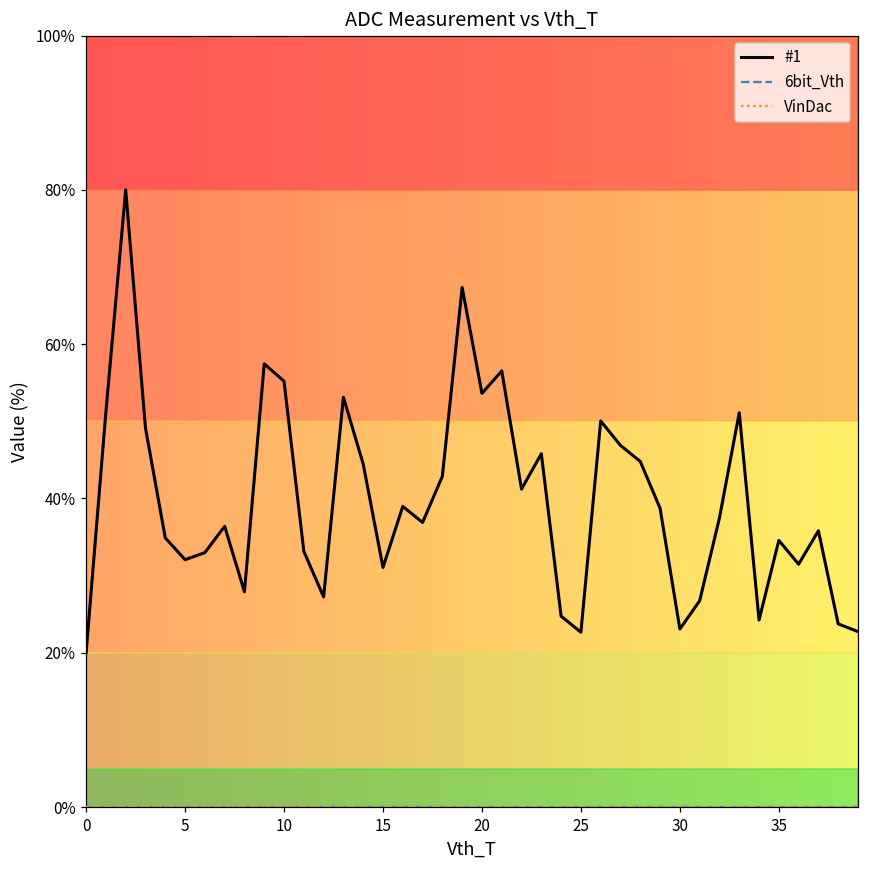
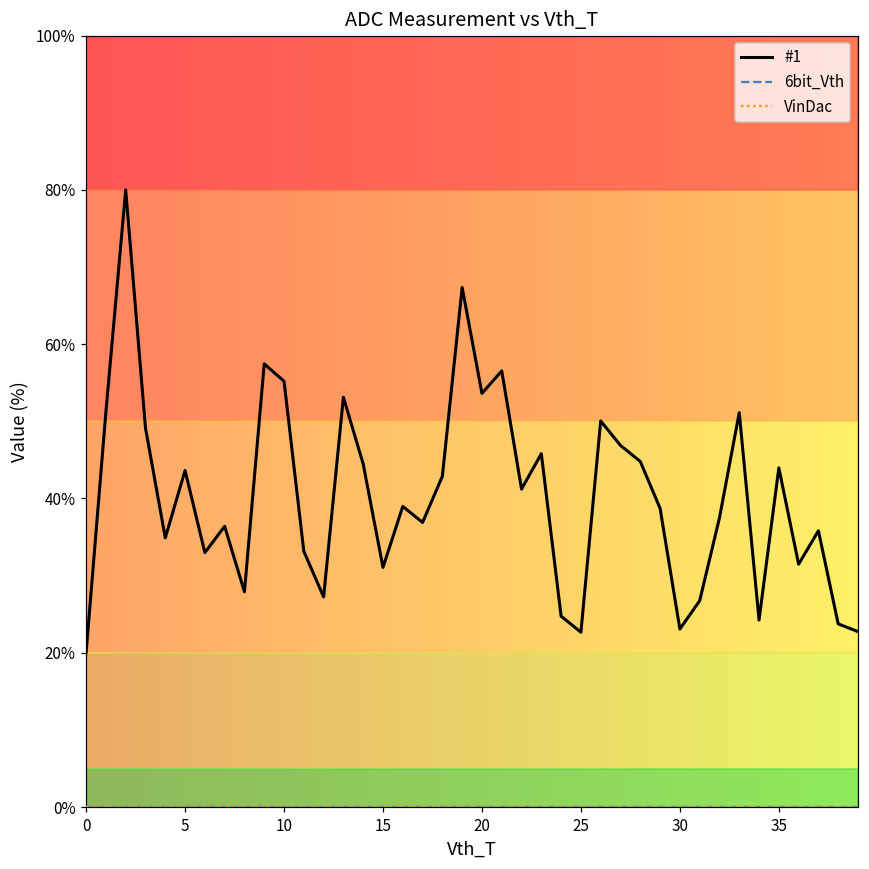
  {
    "#1": {
-     "5": "32%",
+     "5": "44%",
      "10": "55%",
      "15": "31%",
      "20": "54%",
      "25": "23%",
      "30": "23%",
-     "35": "35%"
+     "35": "44%"
    },
    "VinDac": {
      "0": "0%",
      "5": "0%",
      "10": "0%",
      "15": "0%",
      "20": "0%",
      "25": "0%",
      "30": "0%",
      "35": "0%"
    }
  }
